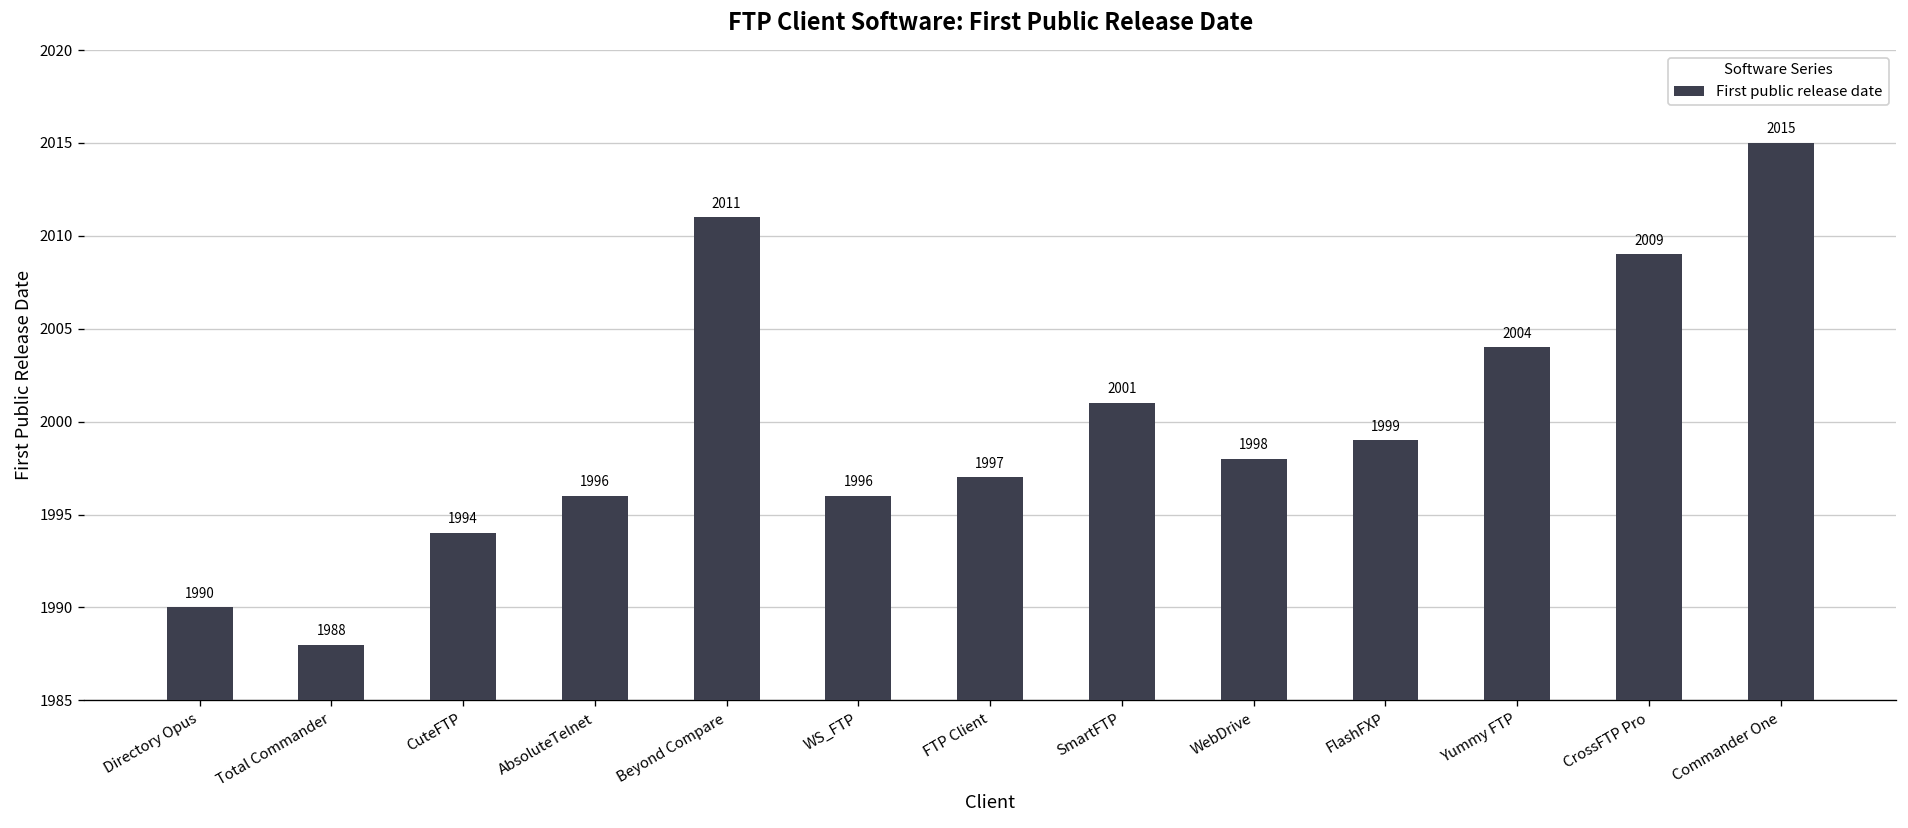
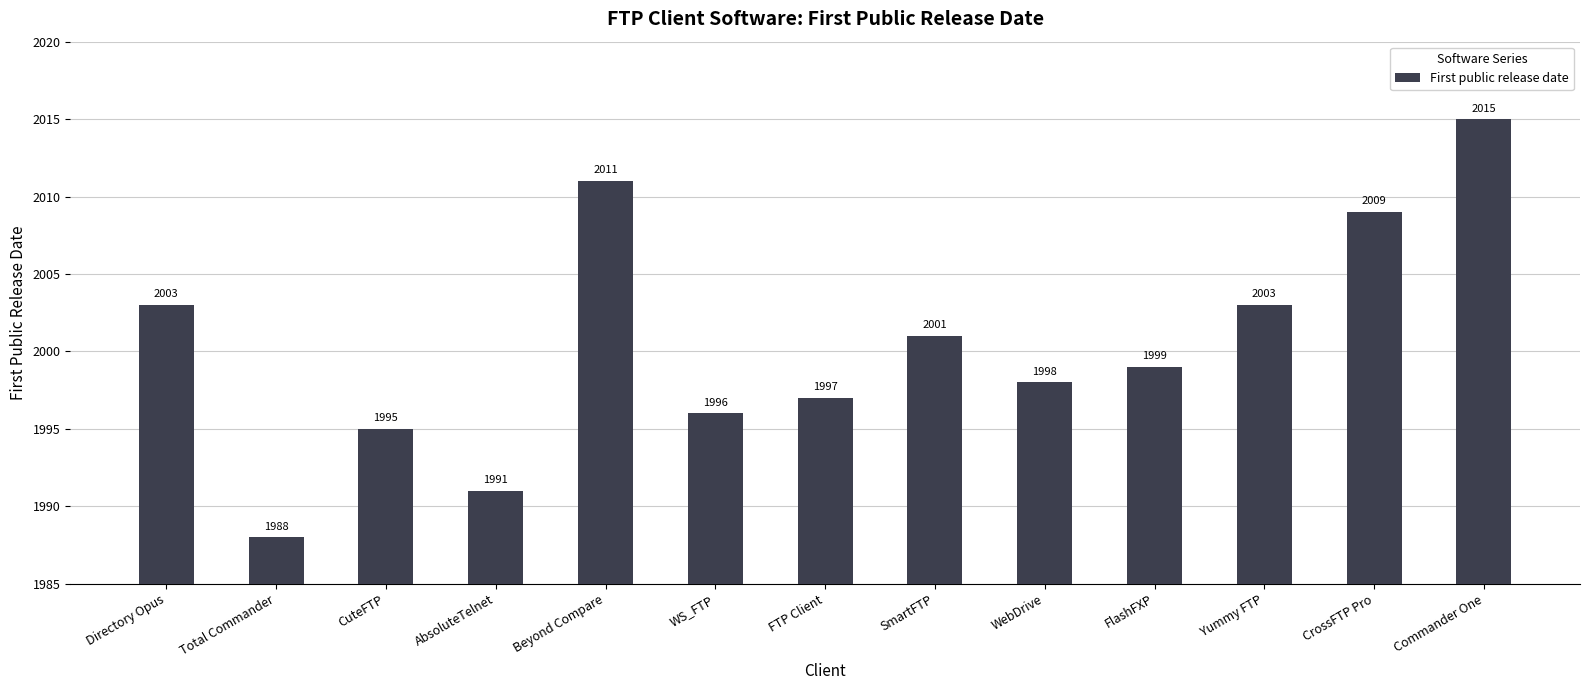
  {
-   "Directory Opus": 1990,
+   "Directory Opus": 2003,
    "Total Commander": 1988,
-   "CuteFTP": 1994,
-   "AbsoluteTelnet": 1996,
+   "CuteFTP": 1995,
+   "AbsoluteTelnet": 1991,
    "Beyond Compare": 2011,
    "WS_FTP": 1996,
    "FTP Client": 1997,
    "SmartFTP": 2001,
    "WebDrive": 1998,
    "FlashFXP": 1999,
-   "Yummy FTP": 2004,
+   "Yummy FTP": 2003,
    "CrossFTP Pro": 2009,
    "Commander One": 2015
  }
